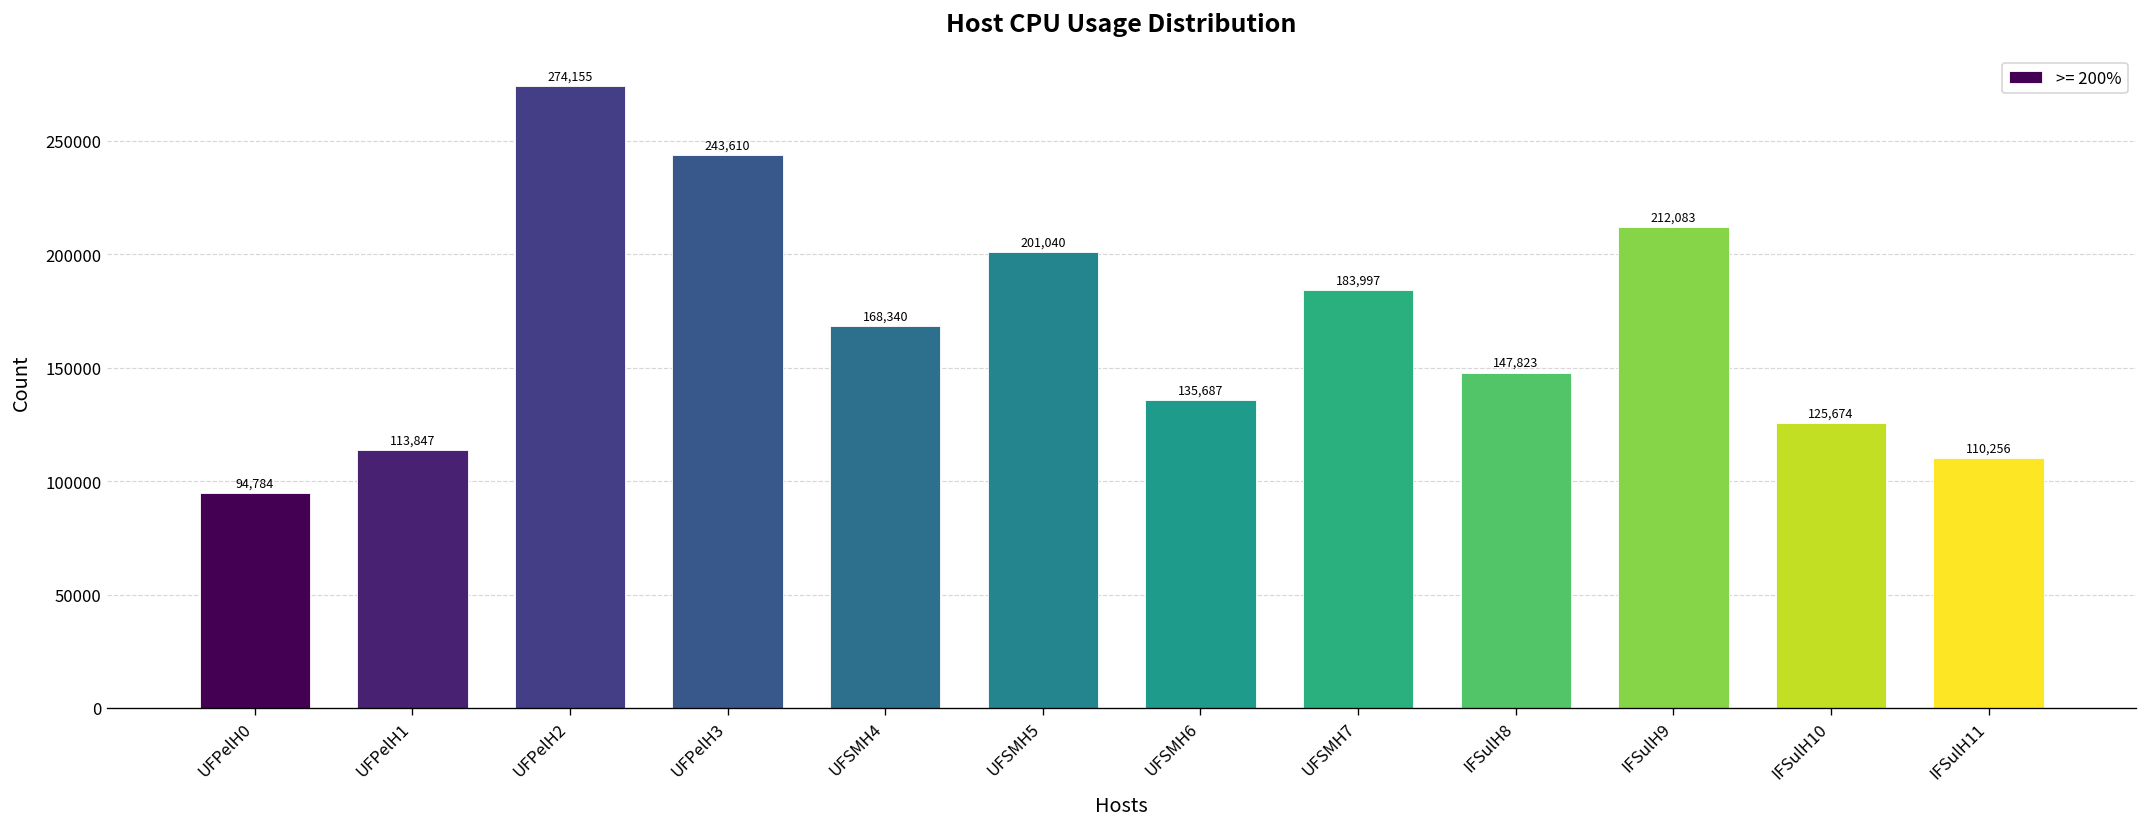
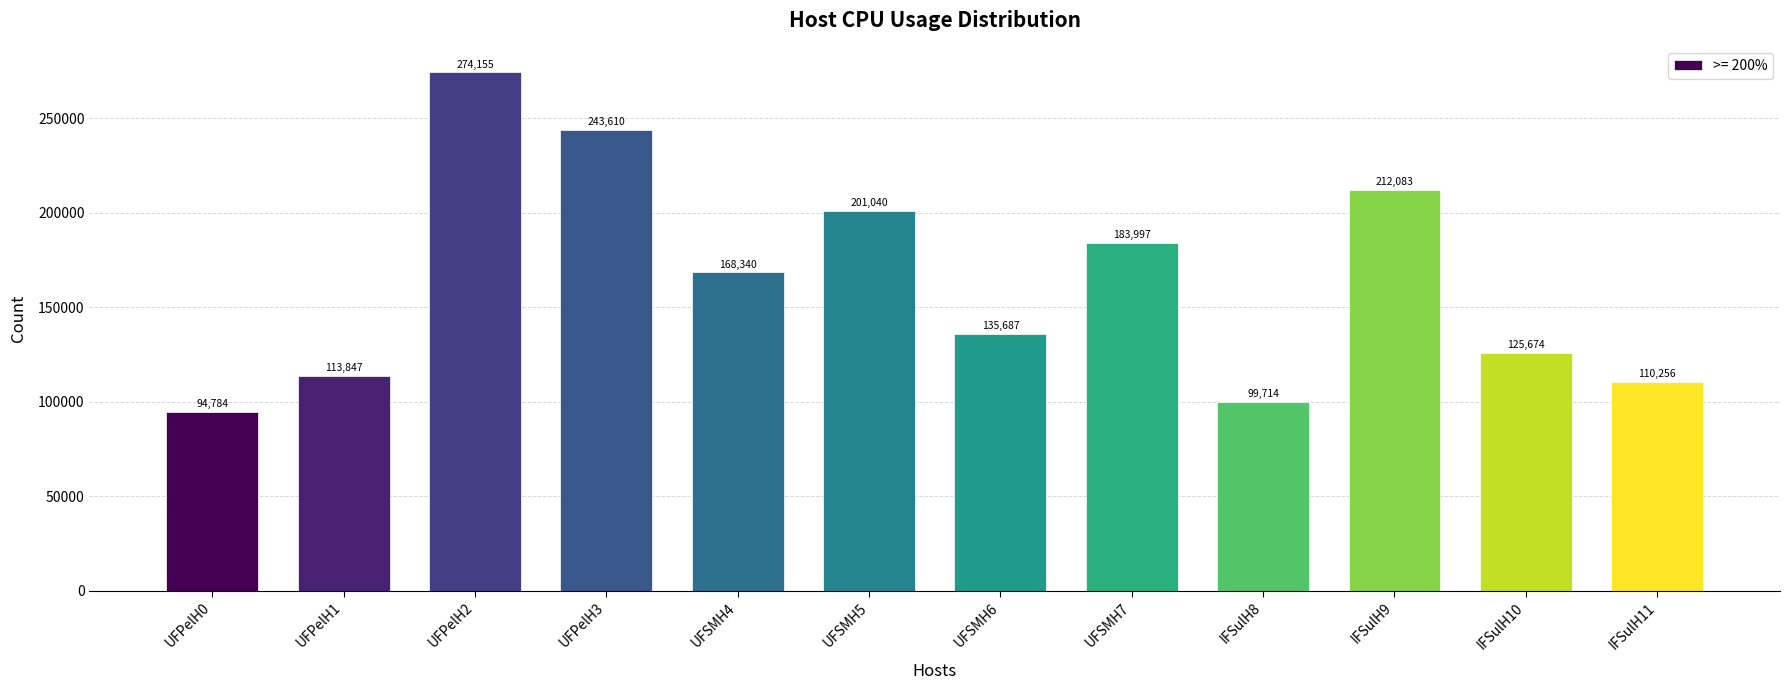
  {
    "UFPelH0": "94,784",
    "UFPelH1": "113,847",
    "UFPelH2": "274,155",
    "UFPelH3": "243,610",
    "UFSMH4": "168,340",
    "UFSMH5": "201,040",
    "UFSMH6": "135,687",
    "UFSMH7": "183,997",
-   "IFSulH8": "147,823",
+   "IFSulH8": "99,714",
    "IFSulH9": "212,083",
    "IFSulH10": "125,674",
    "IFSulH11": "110,256"
  }
